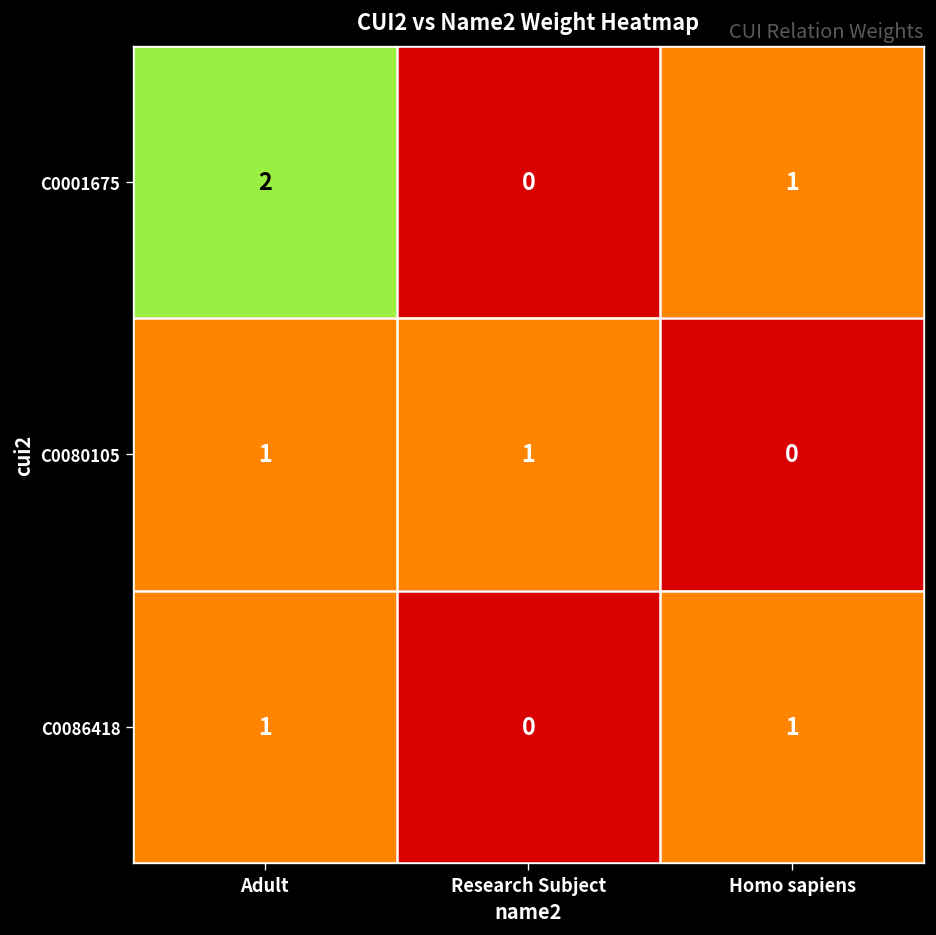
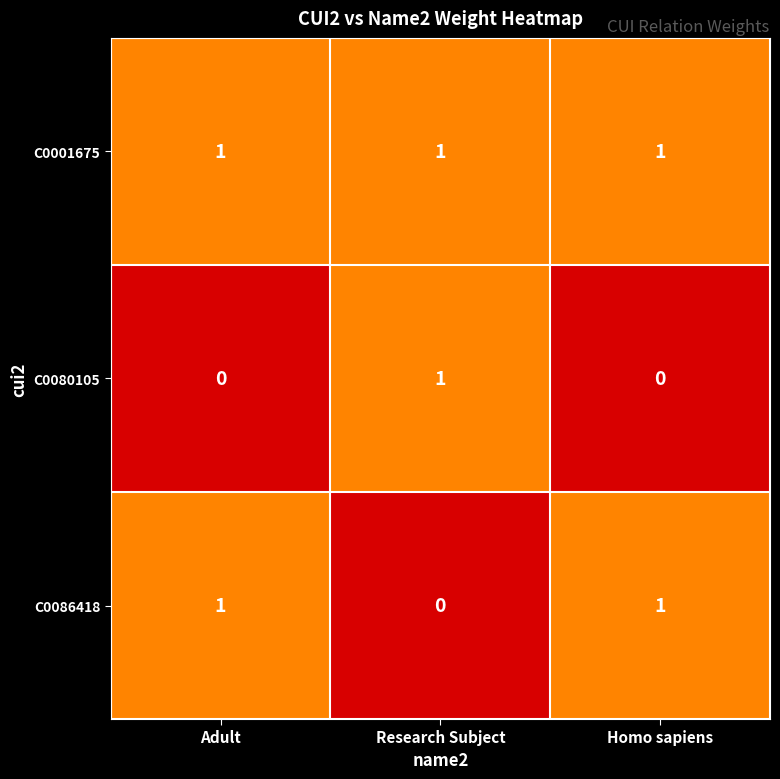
  {
    "C0001675": {
-     "Adult": 2,
-     "Research Subject": 0,
+     "Adult": 1,
+     "Research Subject": 1,
      "Homo sapiens": 1
    },
    "C0080105": {
-     "Adult": 1,
+     "Adult": 0,
      "Research Subject": 1,
      "Homo sapiens": 0
    },
    "C0086418": {
      "Adult": 1,
      "Research Subject": 0,
      "Homo sapiens": 1
    }
  }
